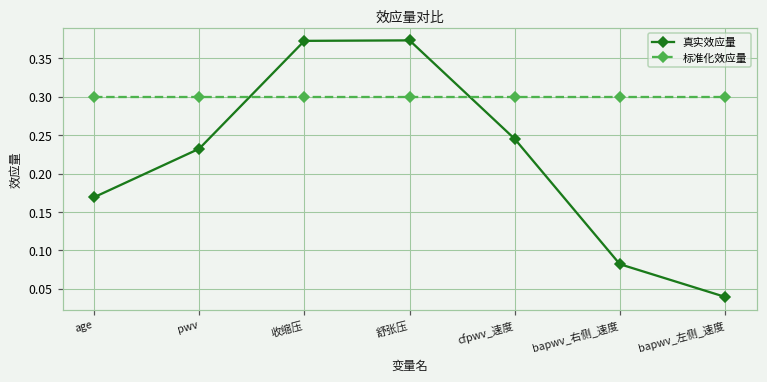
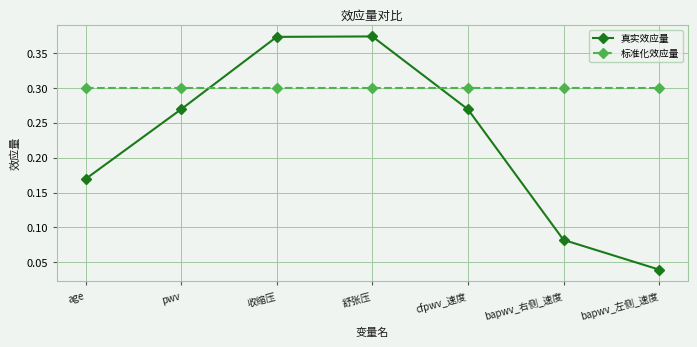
  {
    "真实效应量": {
      "age": 0.17,
-     "pwv": 0.23,
+     "pwv": 0.27,
      "收缩压": 0.37,
      "舒张压": 0.37,
-     "cfpwv_速度": 0.25,
+     "cfpwv_速度": 0.27,
      "bapwv_右侧_速度": 0.08,
      "bapwv_左侧_速度": 0.04
    },
    "标准化效应量": {
      "age": 0.30,
      "pwv": 0.30,
      "收缩压": 0.30,
      "舒张压": 0.30,
      "cfpwv_速度": 0.30,
      "bapwv_右侧_速度": 0.30,
      "bapwv_左侧_速度": 0.30
    }
  }
